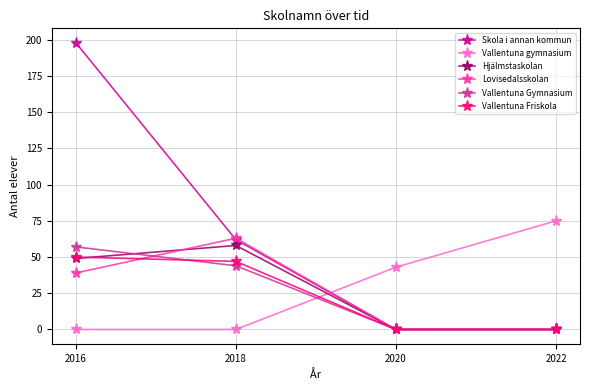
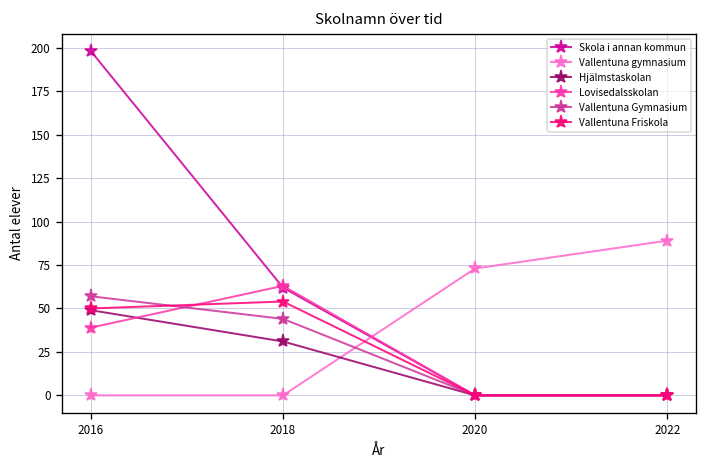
  {
    "Vallentuna gymnasium": {
      "2016": 0,
      "2018": 0,
-     "2020": 43,
-     "2022": 75
+     "2020": 73,
+     "2022": 89
    },
    "Hjälmstaskolan": {
-     "2018": 58
+     "2018": 31
    },
    "Vallentuna Friskola": {
-     "2018": 47
+     "2018": 54
    }
  }
